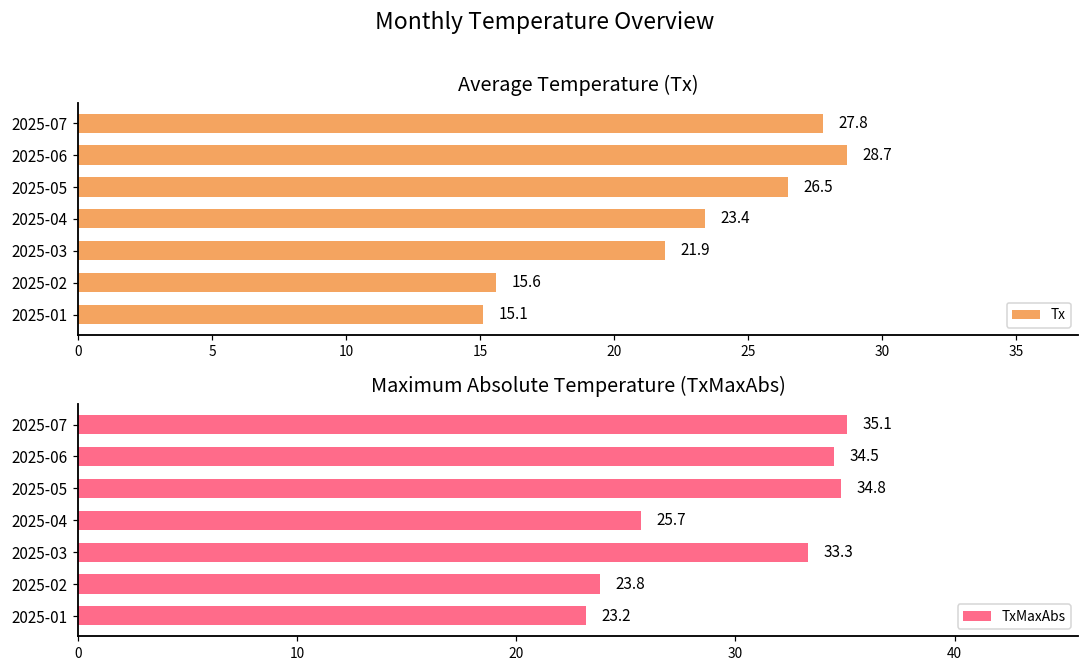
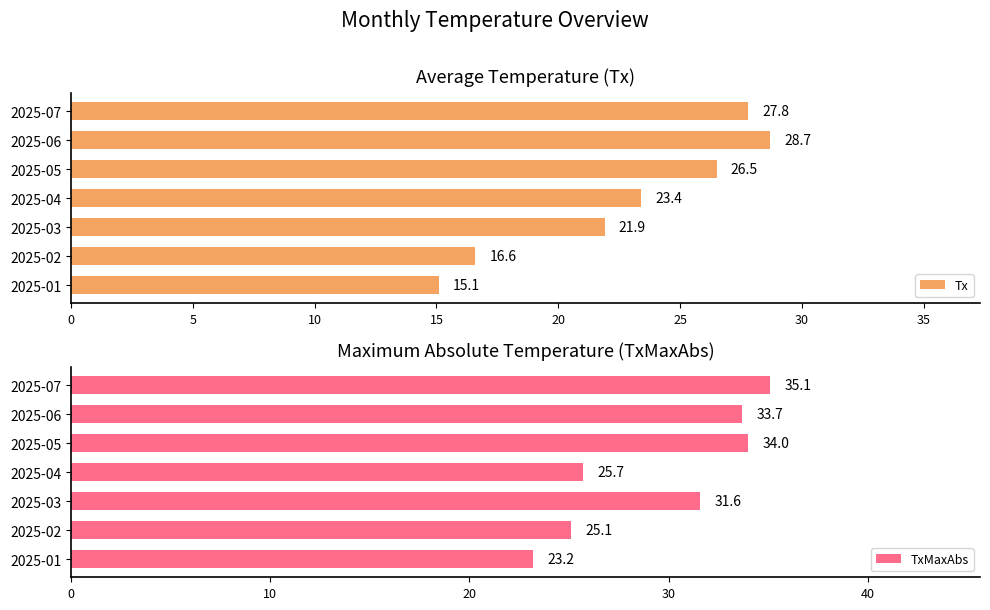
  {
    "Average Temperature (Tx)": {
      "2025-07": 27.8,
      "2025-06": 28.7,
      "2025-05": 26.5,
      "2025-04": 23.4,
      "2025-03": 21.9,
-     "2025-02": 15.6,
+     "2025-02": 16.6,
      "2025-01": 15.1
    },
    "Maximum Absolute Temperature (TxMaxAbs)": {
      "2025-07": 35.1,
-     "2025-06": 34.5,
-     "2025-05": 34.8,
+     "2025-06": 33.7,
+     "2025-05": 34.0,
      "2025-04": 25.7,
-     "2025-03": 33.3,
-     "2025-02": 23.8,
+     "2025-03": 31.6,
+     "2025-02": 25.1,
      "2025-01": 23.2
    }
  }
